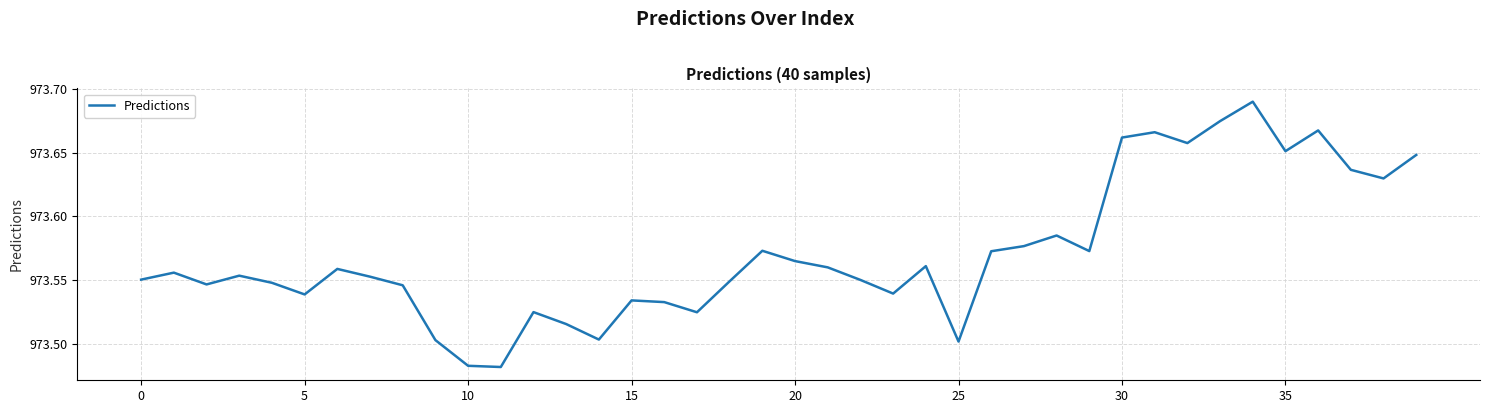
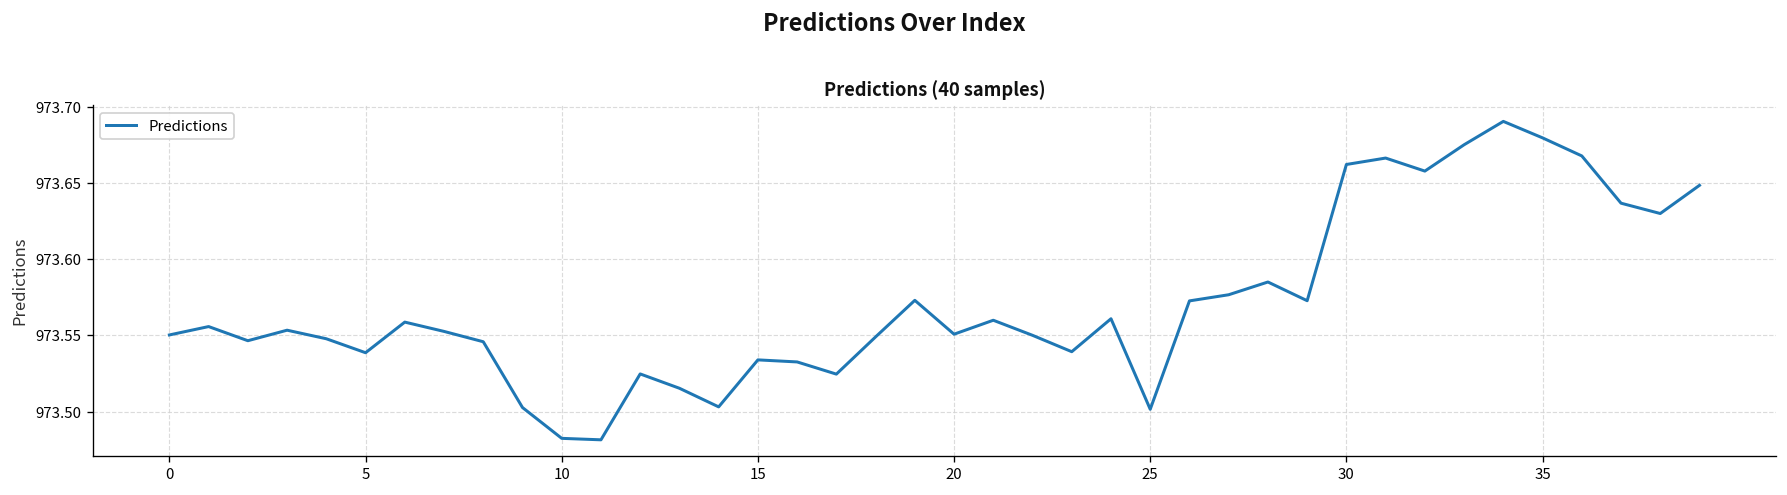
  {
    "0": 973.550,
    "5": 973.539,
    "10": 973.482,
    "15": 973.534,
-   "20": 973.565,
+   "20": 973.551,
    "25": 973.502,
    "30": 973.662,
-   "35": 973.651
+   "35": 973.680
  }
